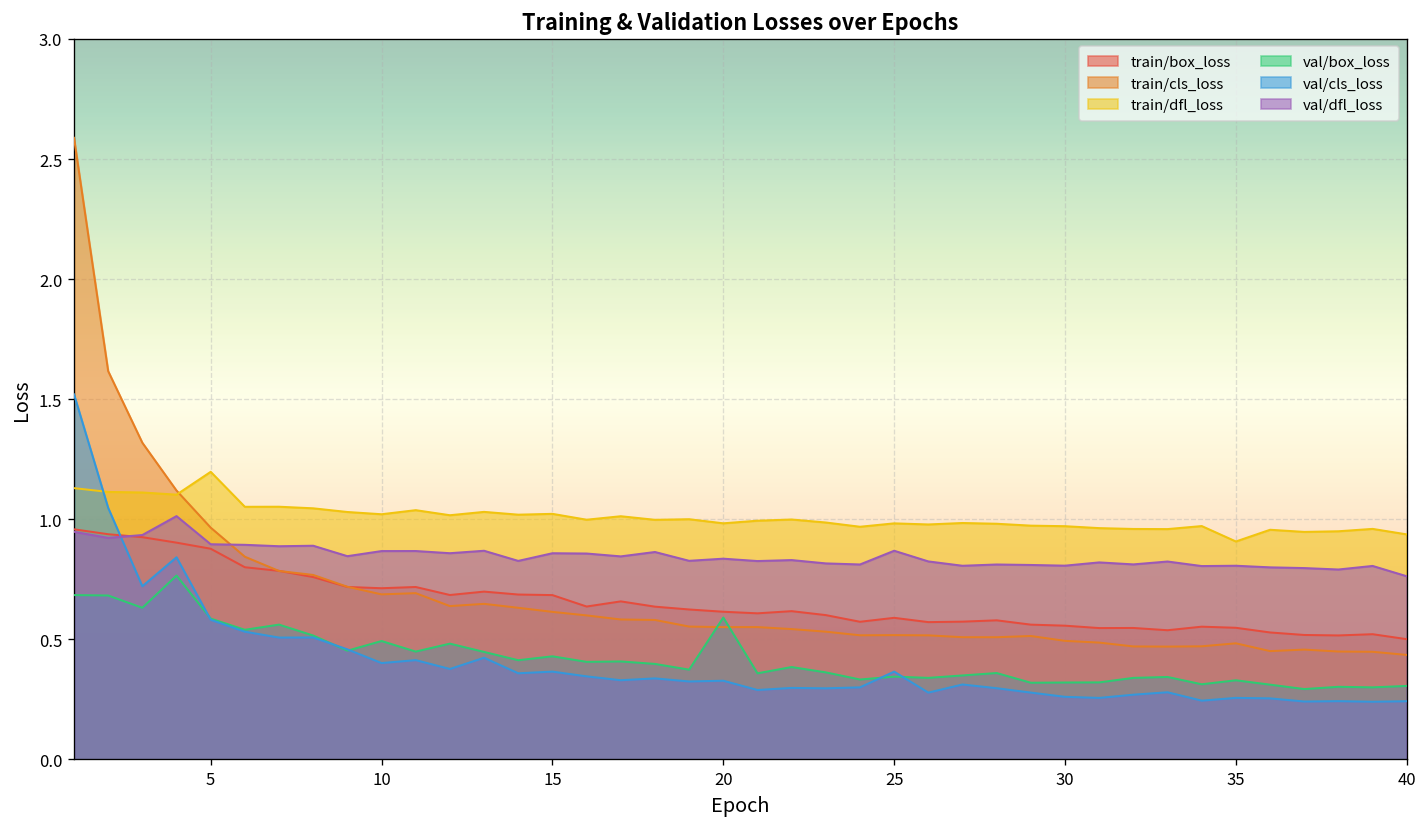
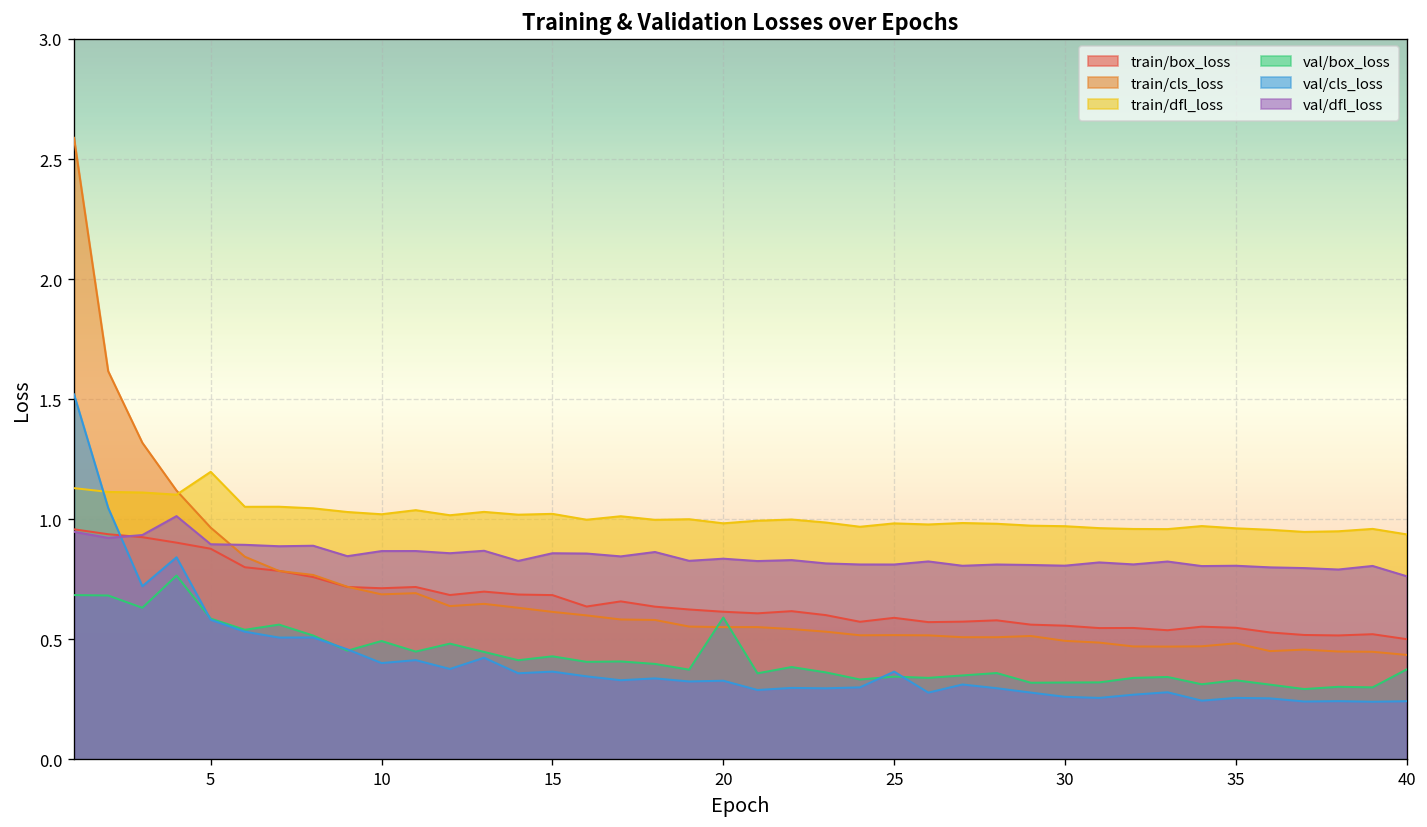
  {
    "train/dfl_loss": {
      "5": 1.20,
      "10": 1.02,
      "15": 1.02,
      "20": 0.98,
      "25": 0.98,
      "30": 0.97,
-     "35": 0.91,
+     "35": 0.96,
      "40": 0.94
    },
    "val/box_loss": {
      "10": 0.49,
      "15": 0.43,
      "20": 0.59,
      "25": 0.34,
      "30": 0.32,
      "35": 0.33,
-     "40": 0.31
+     "40": 0.38
    },
    "val/cls_loss": {
      "10": 0.40,
      "15": 0.37,
      "20": 0.33,
      "25": 0.37,
      "30": 0.26,
      "35": 0.26,
      "40": 0.24
    },
    "val/dfl_loss": {
      "5": 0.90,
      "10": 0.87,
      "15": 0.86,
      "20": 0.84,
-     "25": 0.87,
+     "25": 0.81,
      "30": 0.81,
      "35": 0.81,
      "40": 0.76
    }
  }
